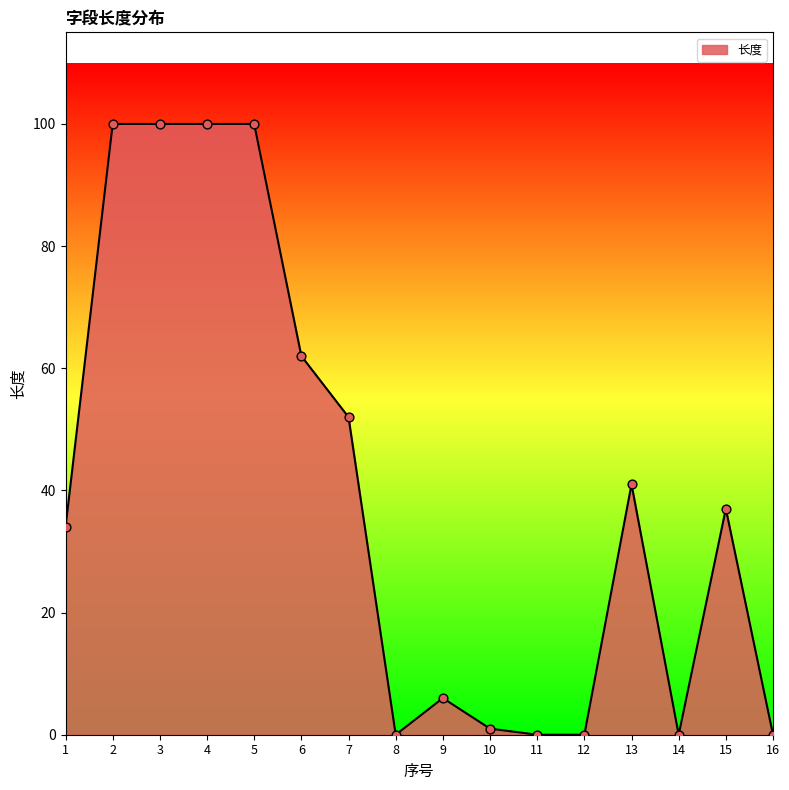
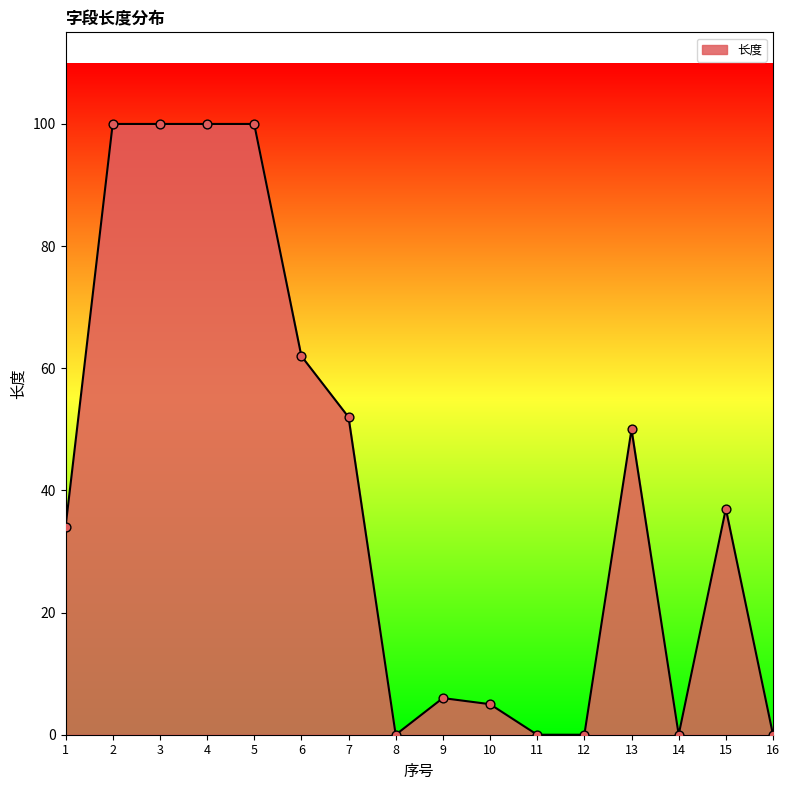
  {
    "1": 34,
    "2": 100,
    "3": 100,
    "4": 100,
    "5": 100,
    "6": 62,
    "7": 52,
    "8": 0,
    "9": 6,
-   "10": 1,
+   "10": 5,
    "11": 0,
    "12": 0,
-   "13": 41,
+   "13": 50,
    "14": 0,
    "15": 37,
    "16": 0
  }
